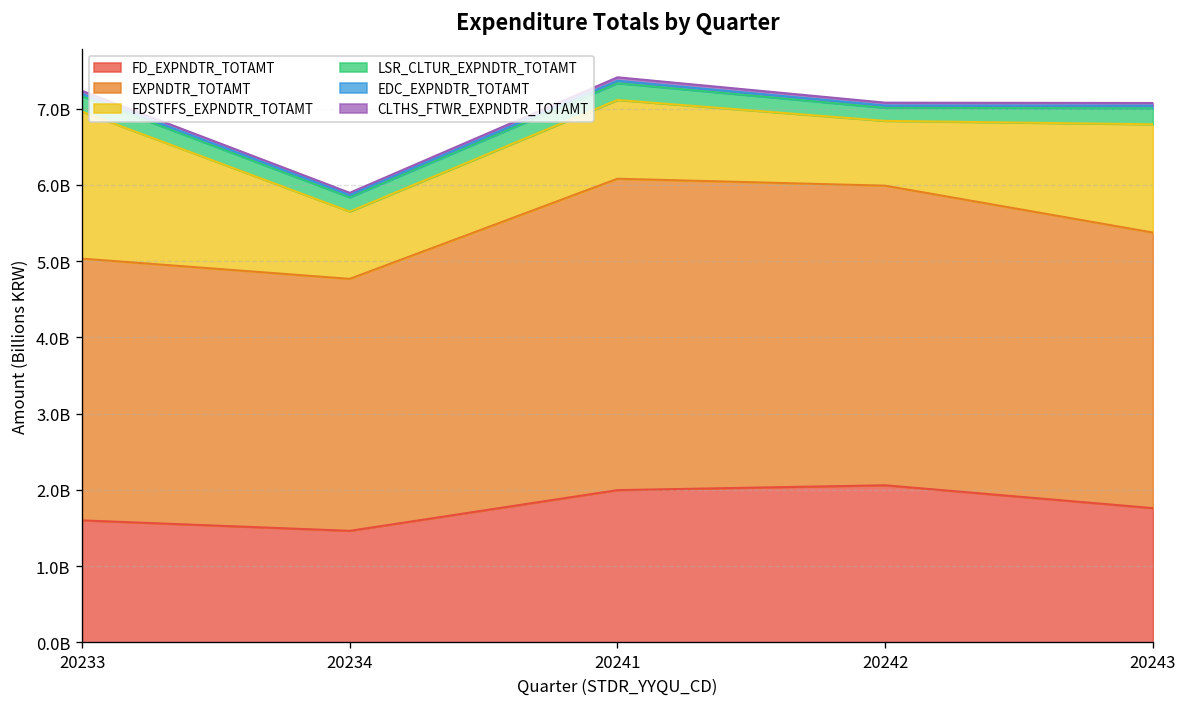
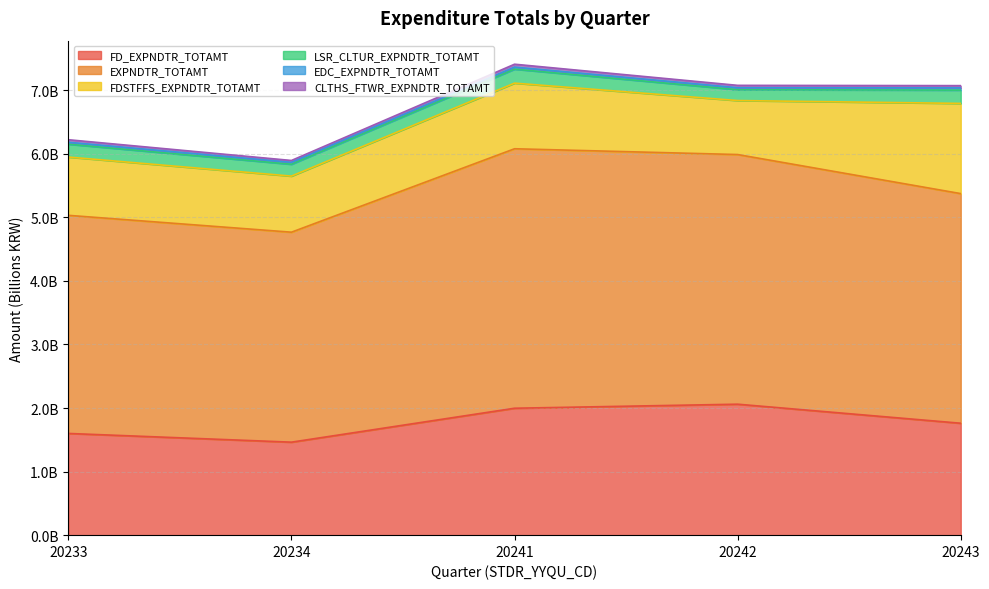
  {
    "FDSTFFS_EXPNDTR_TOTAMT": {
-     "20233": 1900000000,
+     "20233": 900000000,
      "20234": 900000000,
      "20241": 1000000000,
      "20242": 800000000,
      "20243": 1400000000
    },
    "CLTHS_FTWR_EXPNDTR_TOTAMT": {
      "20233": 0,
      "20241": 0
    }
  }
